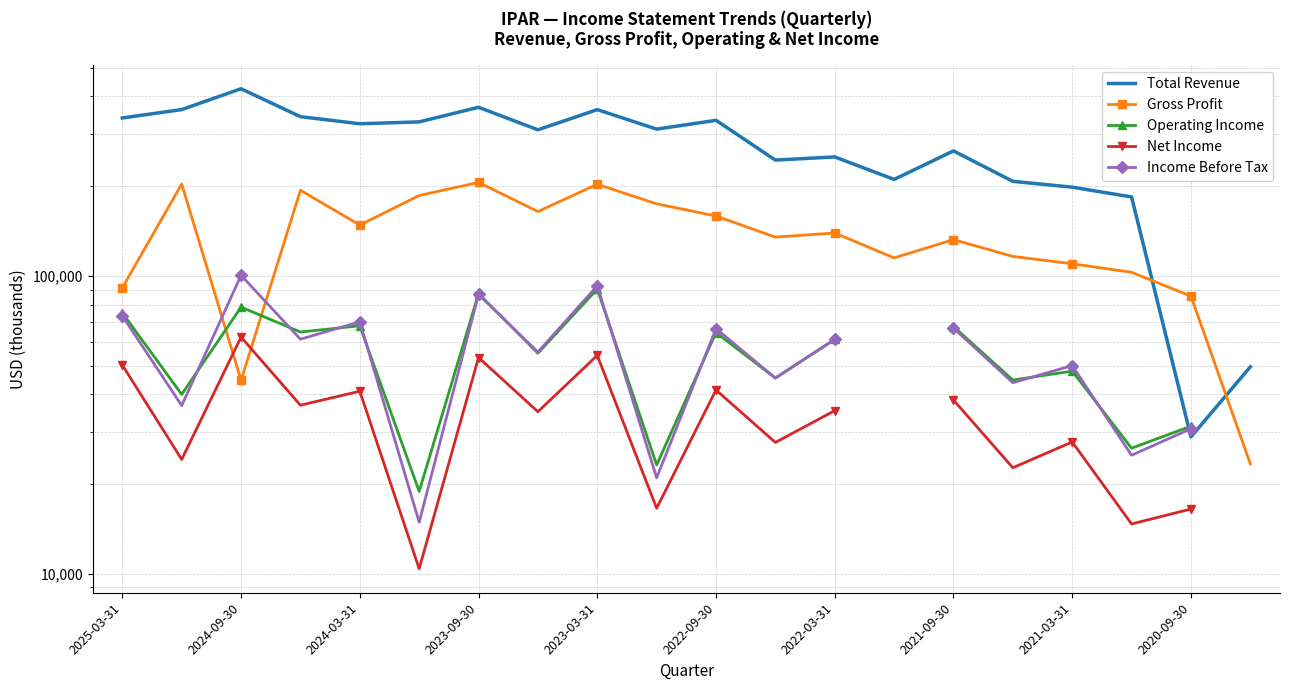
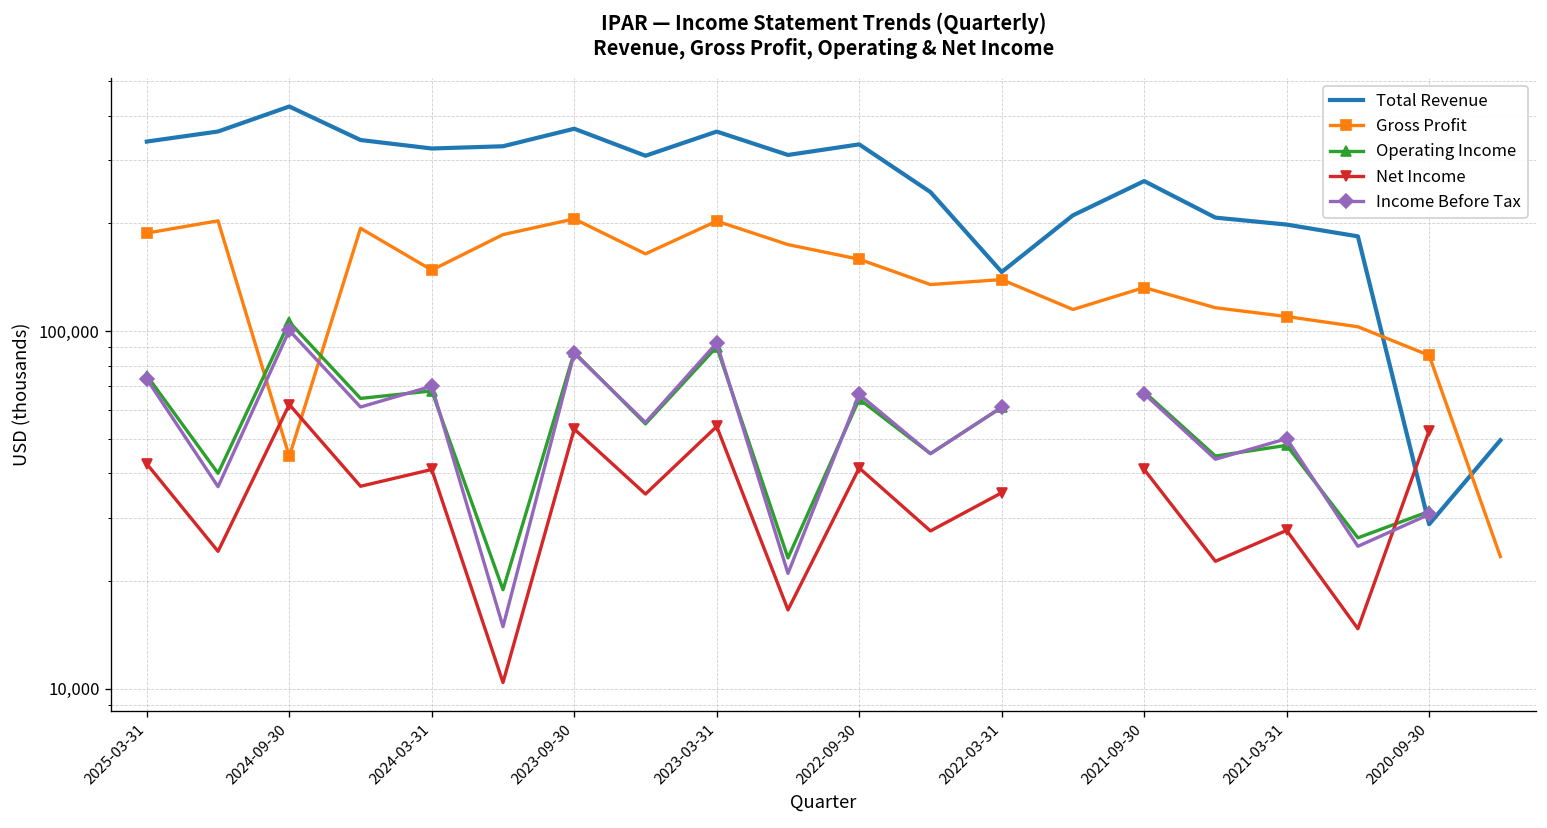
  {
    "Total Revenue": {
      "2025-03-31": "340,000",
      "2024-09-30": "420,000",
      "2024-03-31": "320,000",
      "2023-09-30": "370,000",
      "2023-03-31": "360,000",
      "2022-09-30": "330,000",
-     "2022-03-31": "250,000",
+     "2022-03-31": "150,000",
      "2021-09-30": "260,000",
      "2021-03-31": "200,000",
      "2020-09-30": "29,000"
    },
    "Gross Profit": {
-     "2025-03-31": "91,000",
+     "2025-03-31": "190,000",
      "2024-09-30": "45,000",
      "2024-03-31": "150,000",
      "2023-09-30": "210,000",
      "2023-03-31": "200,000",
      "2022-09-30": "160,000",
      "2022-03-31": "140,000",
      "2021-09-30": "130,000",
      "2021-03-31": "110,000",
      "2020-09-30": "86,000"
    },
    "Operating Income": {
      "2025-03-31": "75,000",
-     "2024-09-30": "79,000",
+     "2024-09-30": "106,000",
      "2024-03-31": "68,000",
      "2023-03-31": "90,000",
      "2022-09-30": "65,000",
      "2021-03-31": "48,000"
    },
    "Net Income": {
-     "2025-03-31": "50,000",
+     "2025-03-31": "43,000",
      "2024-09-30": "62,000",
      "2024-03-31": "41,000",
      "2023-09-30": "53,000",
      "2023-03-31": "54,000",
      "2022-09-30": "41,000",
      "2022-03-31": "35,000",
-     "2021-09-30": "38,000",
+     "2021-09-30": "41,000",
      "2021-03-31": "28,000",
-     "2020-09-30": "17,000"
+     "2020-09-30": "53,000"
    },
    "Income Before Tax": {
      "2025-03-31": "73,000",
      "2024-09-30": "100,000",
      "2024-03-31": "70,000",
      "2023-03-31": "93,000",
      "2022-09-30": "67,000",
      "2021-03-31": "50,000"
    }
  }
